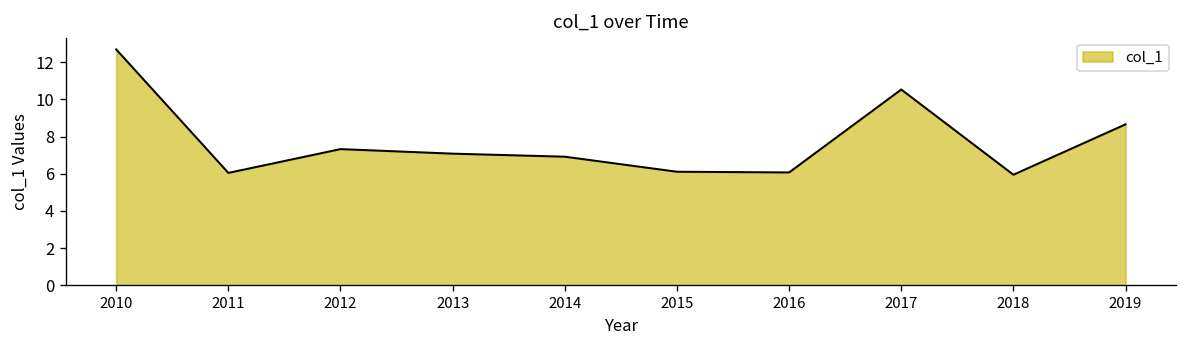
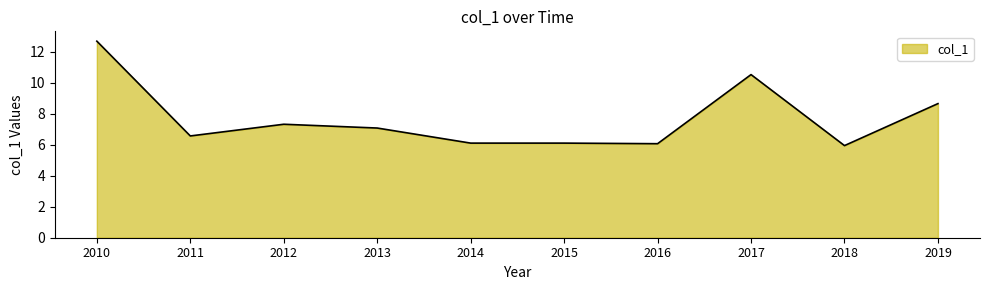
  {
    "2010": 12.7,
-   "2011": 6.0,
+   "2011": 6.6,
    "2012": 7.3,
    "2013": 7.1,
-   "2014": 6.9,
+   "2014": 6.1,
    "2015": 6.1,
    "2016": 6.1,
    "2017": 10.5,
    "2018": 5.9,
    "2019": 8.7
  }
